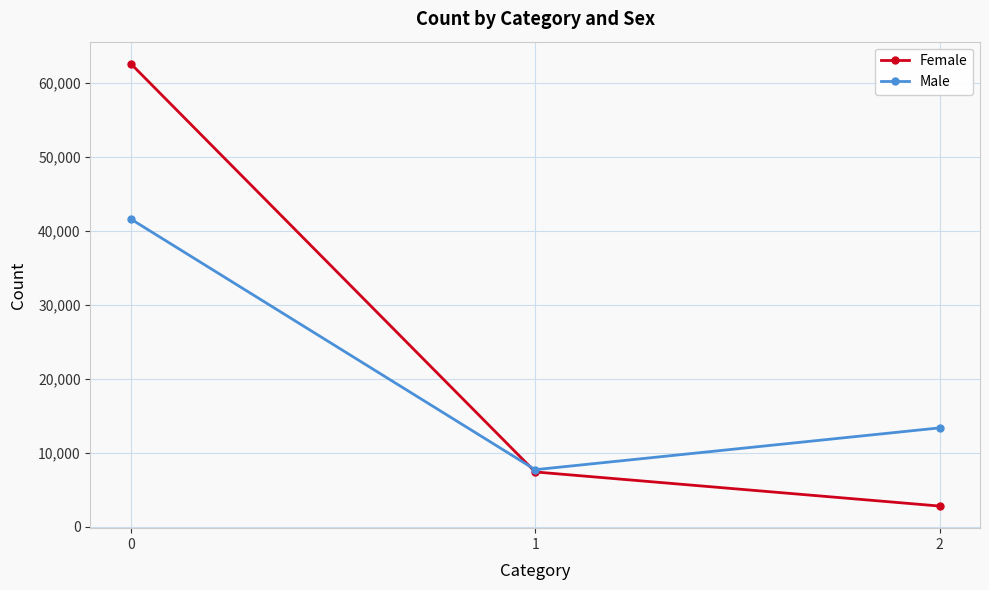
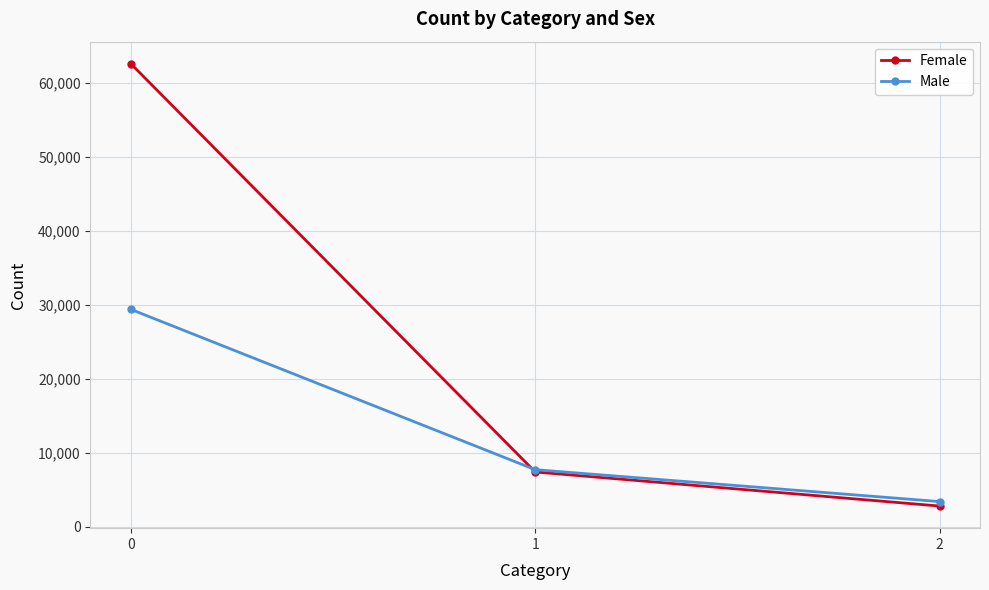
  {
    "Female": {
      "0": "63,000",
      "2": "3,000"
    },
    "Male": {
-     "0": "42,000",
-     "2": "13,000"
+     "0": "29,000",
+     "2": "3,000"
    }
  }
